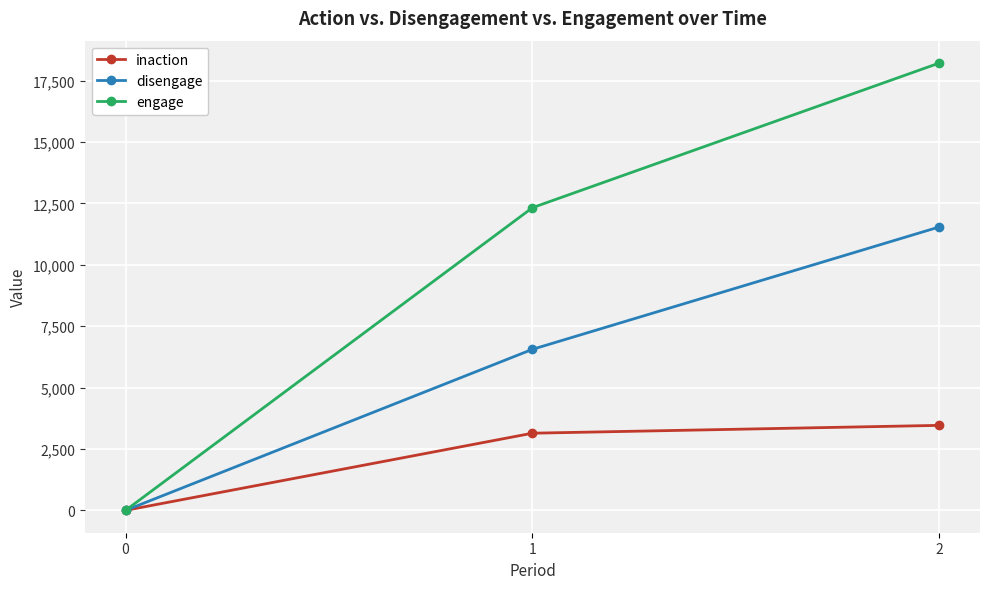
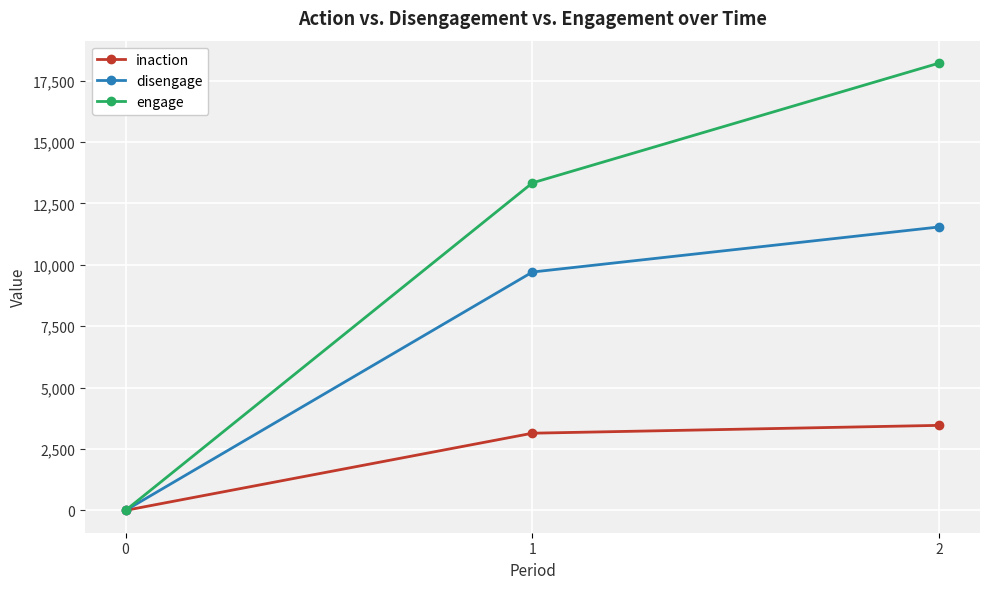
  {
    "inaction": {
      "1": "3,100",
      "2": "3,500"
    },
    "disengage": {
-     "1": "6,600",
+     "1": "9,700",
      "2": "11,500"
    },
    "engage": {
-     "1": "12,300",
+     "1": "13,300",
      "2": "18,200"
    }
  }
